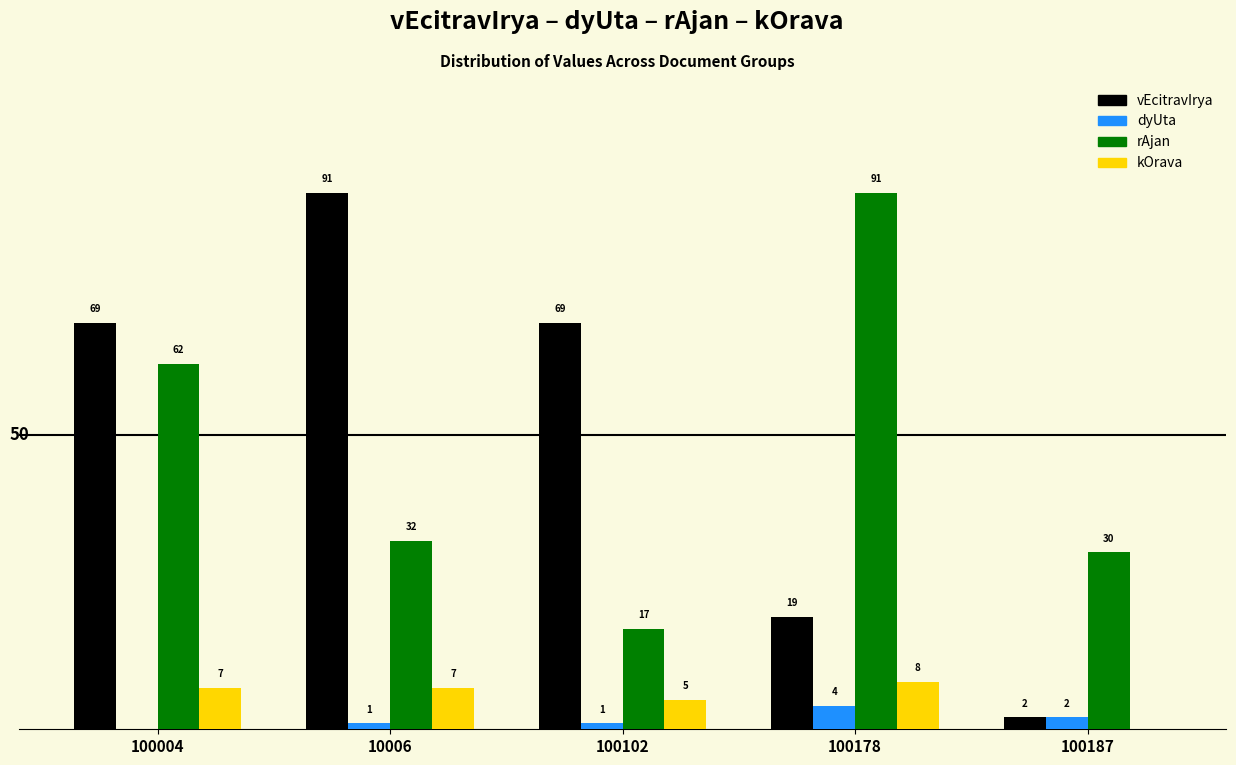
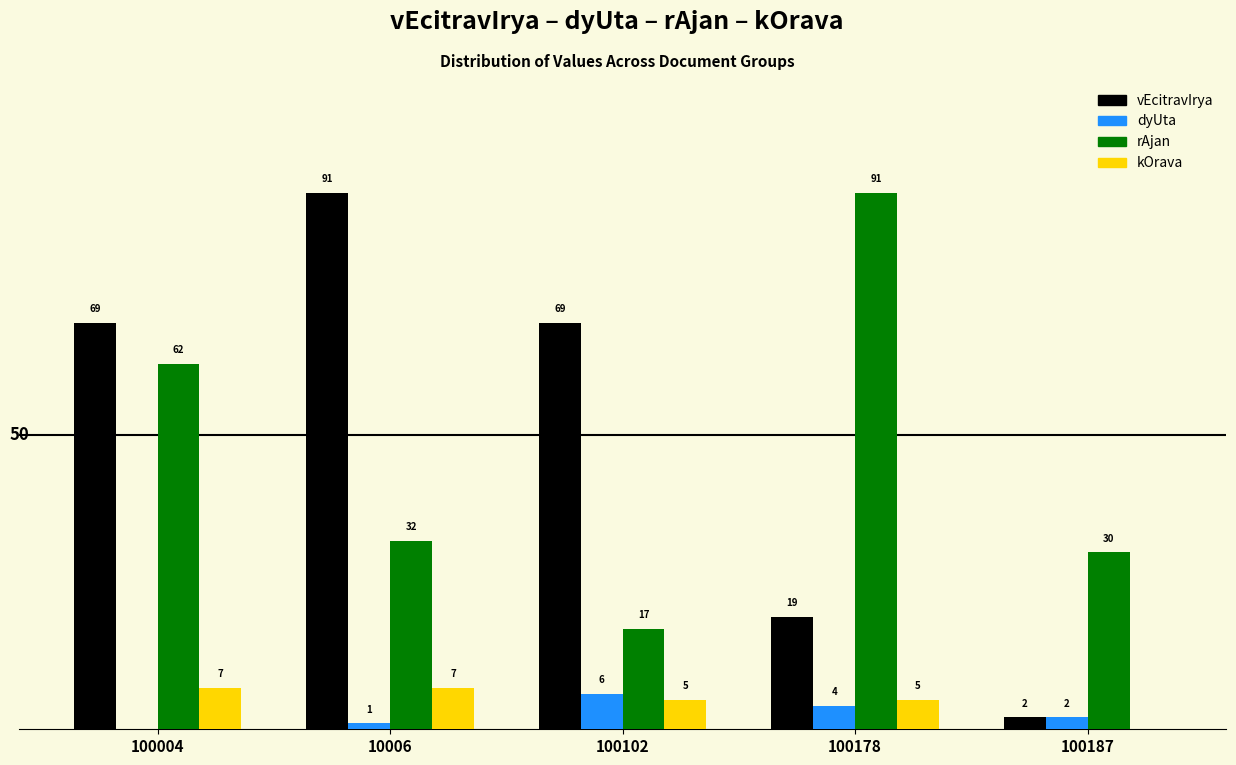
  {
    "vEcitravIrya": {
      "100004": 69,
      "10006": 91,
      "100102": 69,
      "100178": 19,
      "100187": 2
    },
    "dyUta": {
      "10006": 1,
-     "100102": 1,
+     "100102": 6,
      "100178": 4,
      "100187": 2
    },
    "rAjan": {
      "100004": 62,
      "10006": 32,
      "100102": 17,
      "100178": 91,
      "100187": 30
    },
    "kOrava": {
      "100004": 7,
      "10006": 7,
      "100102": 5,
-     "100178": 8
+     "100178": 5
    }
  }
